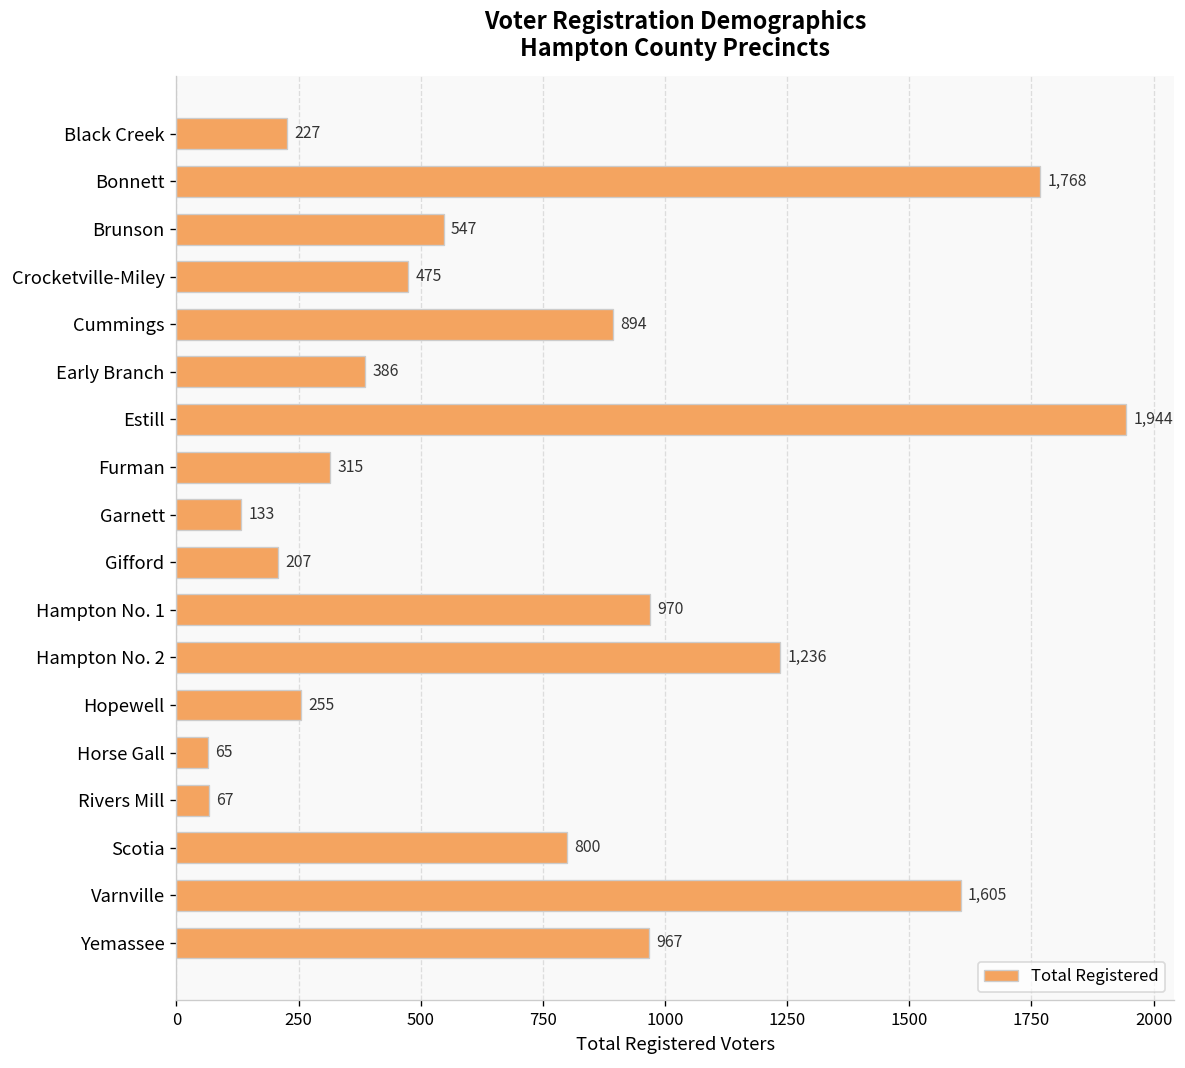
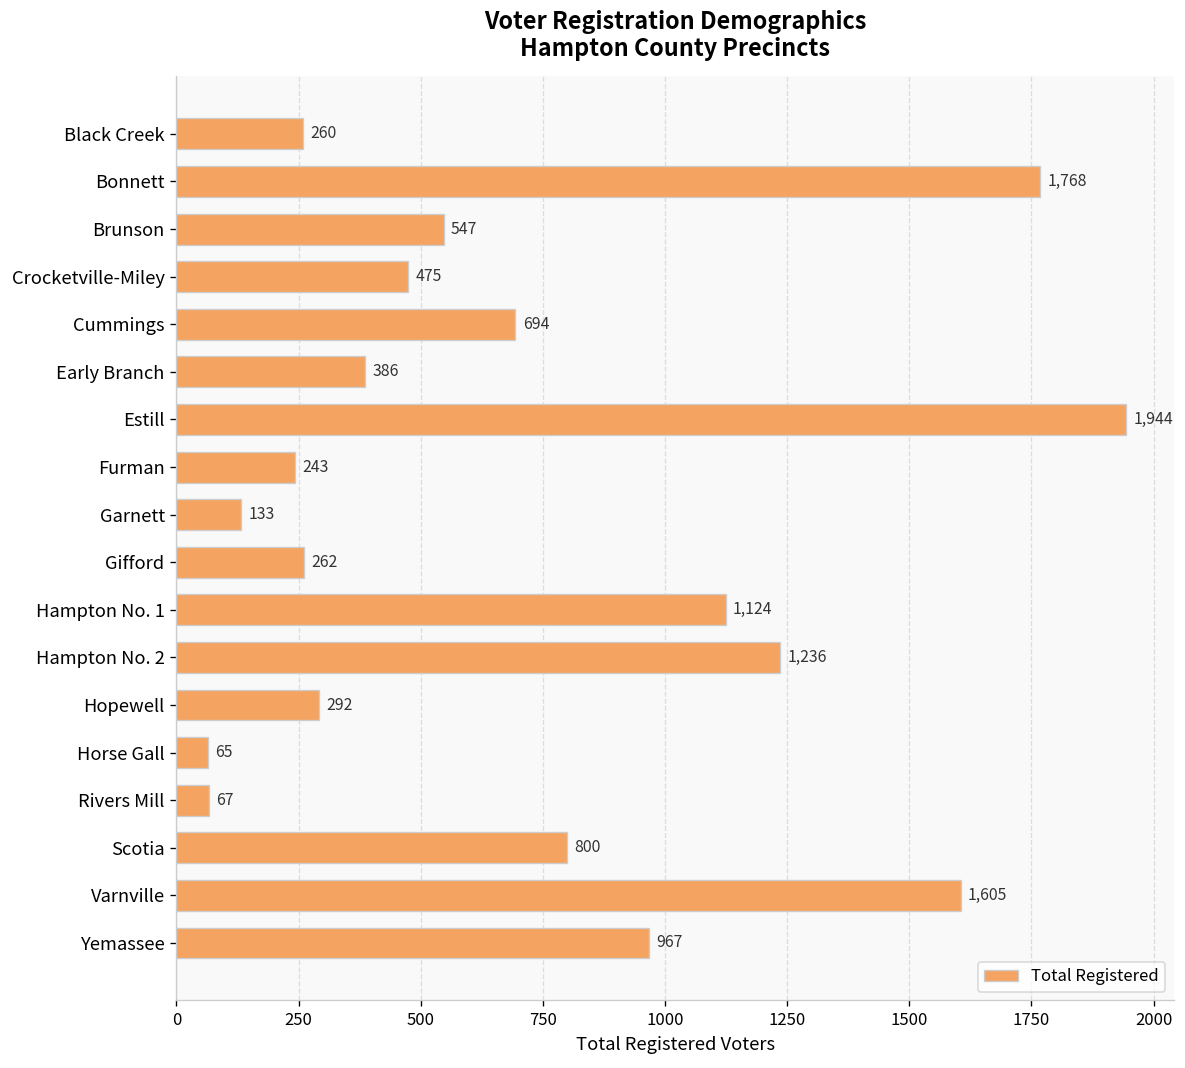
  {
-   "Black Creek": "227",
+   "Black Creek": "260",
    "Bonnett": "1,768",
    "Brunson": "547",
    "Crocketville-Miley": "475",
-   "Cummings": "894",
+   "Cummings": "694",
    "Early Branch": "386",
    "Estill": "1,944",
-   "Furman": "315",
+   "Furman": "243",
    "Garnett": "133",
-   "Gifford": "207",
-   "Hampton No. 1": "970",
+   "Gifford": "262",
+   "Hampton No. 1": "1,124",
    "Hampton No. 2": "1,236",
-   "Hopewell": "255",
+   "Hopewell": "292",
    "Horse Gall": "65",
    "Rivers Mill": "67",
    "Scotia": "800",
    "Varnville": "1,605",
    "Yemassee": "967"
  }
